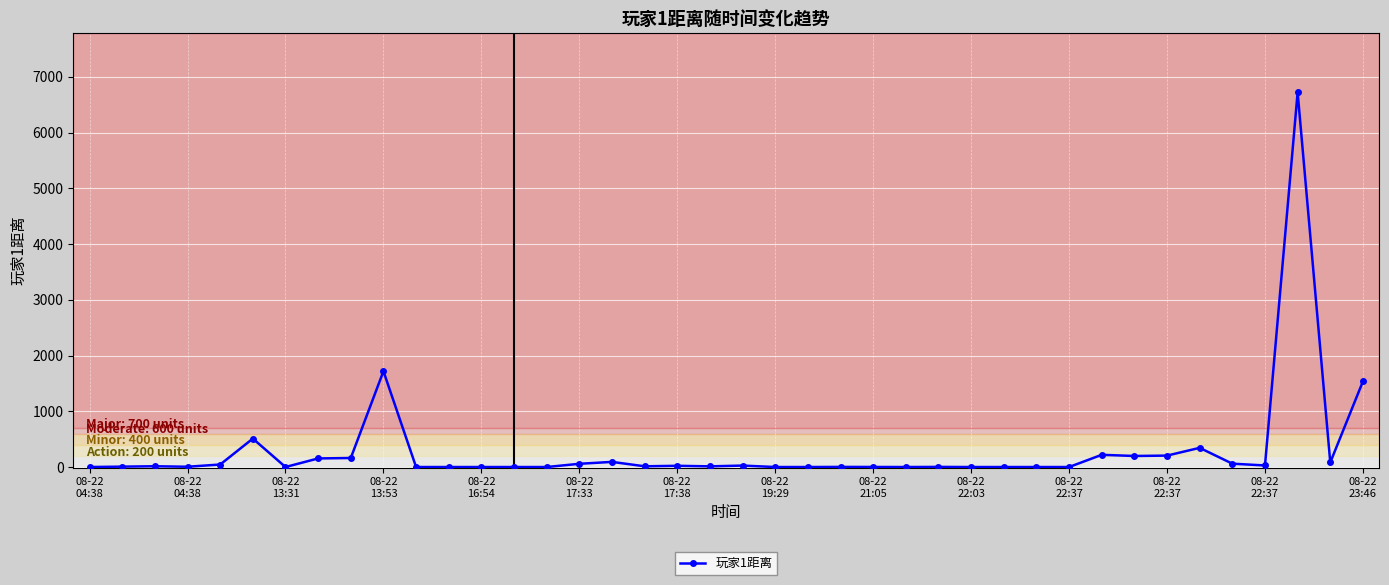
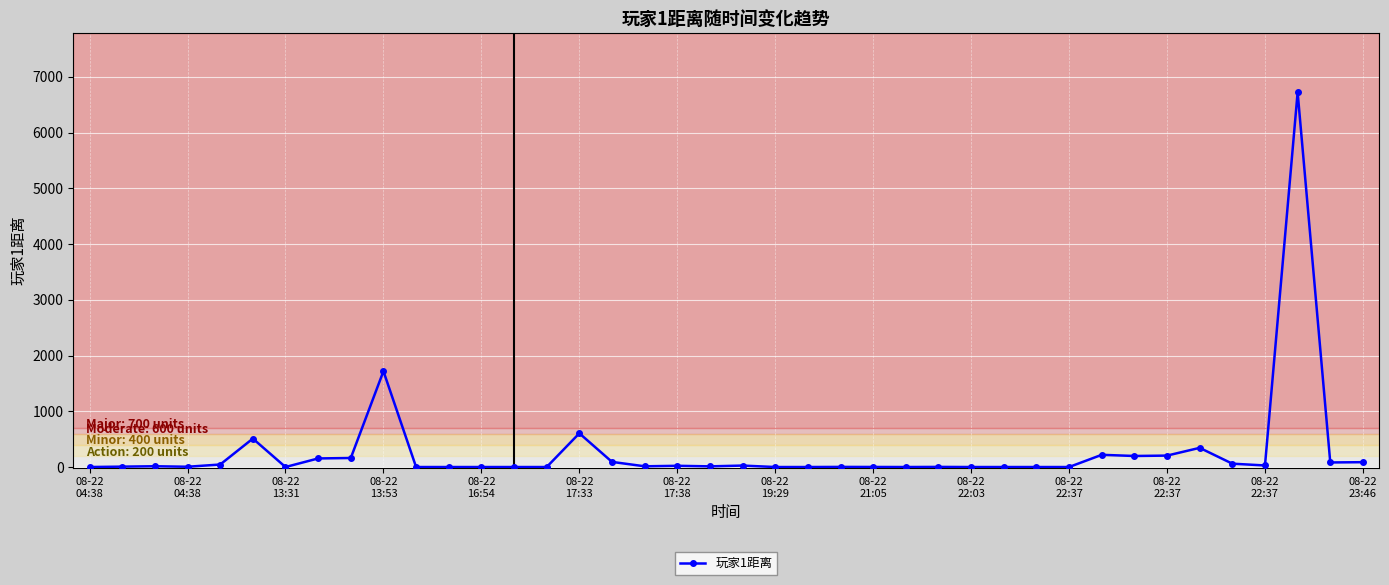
  {
    "08-22 13:31": 0,
    "08-22 13:53": 1700,
    "08-22 16:54": 0,
-   "08-22 17:33": 100,
+   "08-22 17:33": 600,
    "08-22 17:38": 0,
    "08-22 19:29": 0,
    "08-22 21:05": 0,
    "08-22 22:03": 0,
-   "08-22 23:46": 1500
+   "08-22 23:46": 100
  }
